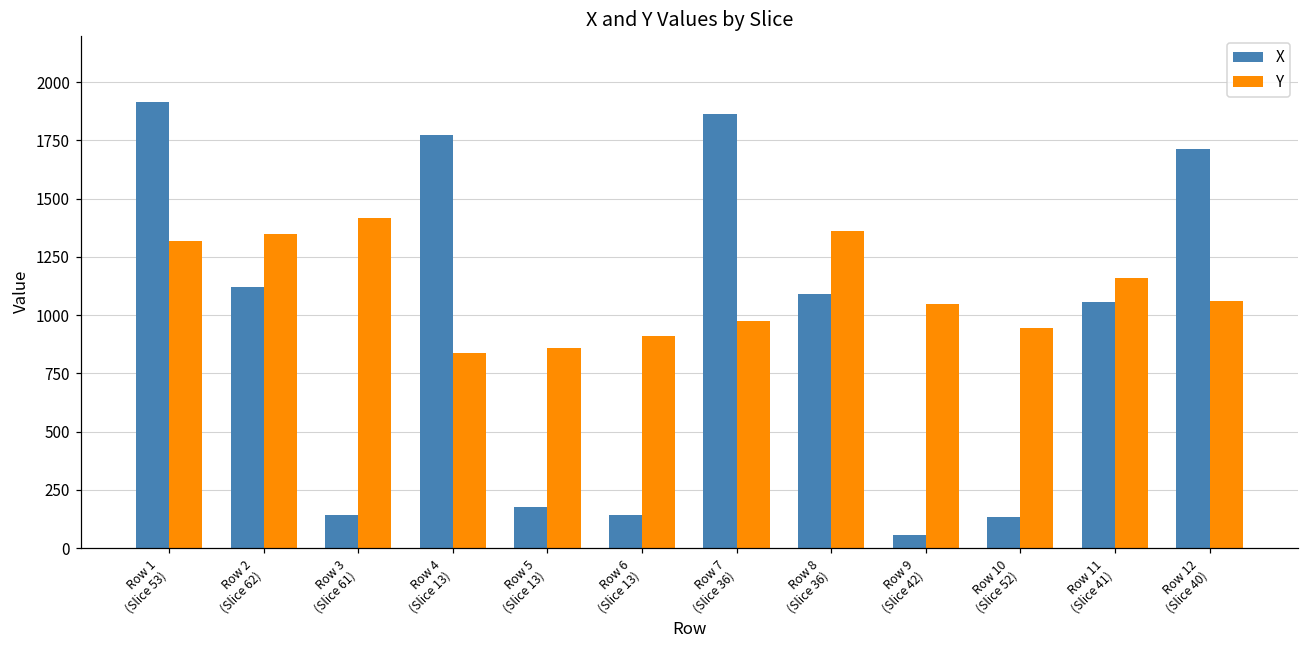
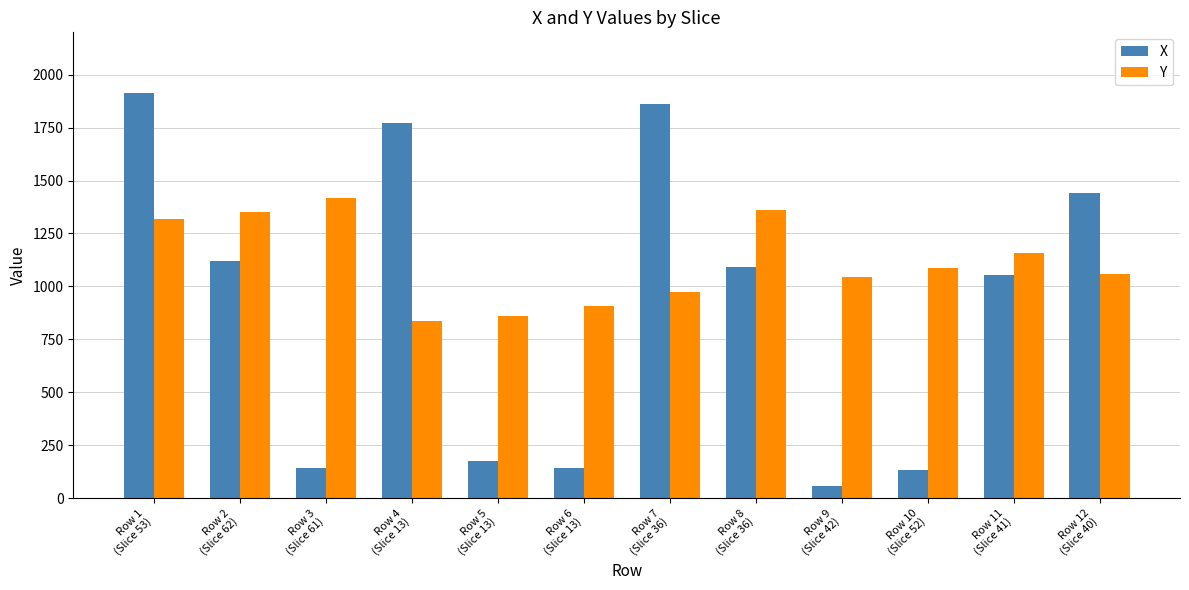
  {
    "X": {
      "Row 1 (Slice 53)": 1910,
      "Row 2 (Slice 62)": 1120,
      "Row 3 (Slice 61)": 140,
      "Row 4 (Slice 13)": 1770,
      "Row 5 (Slice 13)": 180,
      "Row 6 (Slice 13)": 140,
      "Row 7 (Slice 36)": 1860,
      "Row 8 (Slice 36)": 1090,
      "Row 9 (Slice 42)": 60,
      "Row 10 (Slice 52)": 130,
      "Row 11 (Slice 41)": 1060,
-     "Row 12 (Slice 40)": 1710
+     "Row 12 (Slice 40)": 1440
    },
    "Y": {
      "Row 1 (Slice 53)": 1320,
      "Row 2 (Slice 62)": 1350,
      "Row 3 (Slice 61)": 1420,
      "Row 4 (Slice 13)": 840,
      "Row 5 (Slice 13)": 860,
      "Row 6 (Slice 13)": 910,
      "Row 7 (Slice 36)": 970,
      "Row 8 (Slice 36)": 1360,
      "Row 9 (Slice 42)": 1050,
-     "Row 10 (Slice 52)": 940,
+     "Row 10 (Slice 52)": 1090,
      "Row 11 (Slice 41)": 1160,
      "Row 12 (Slice 40)": 1060
    }
  }
